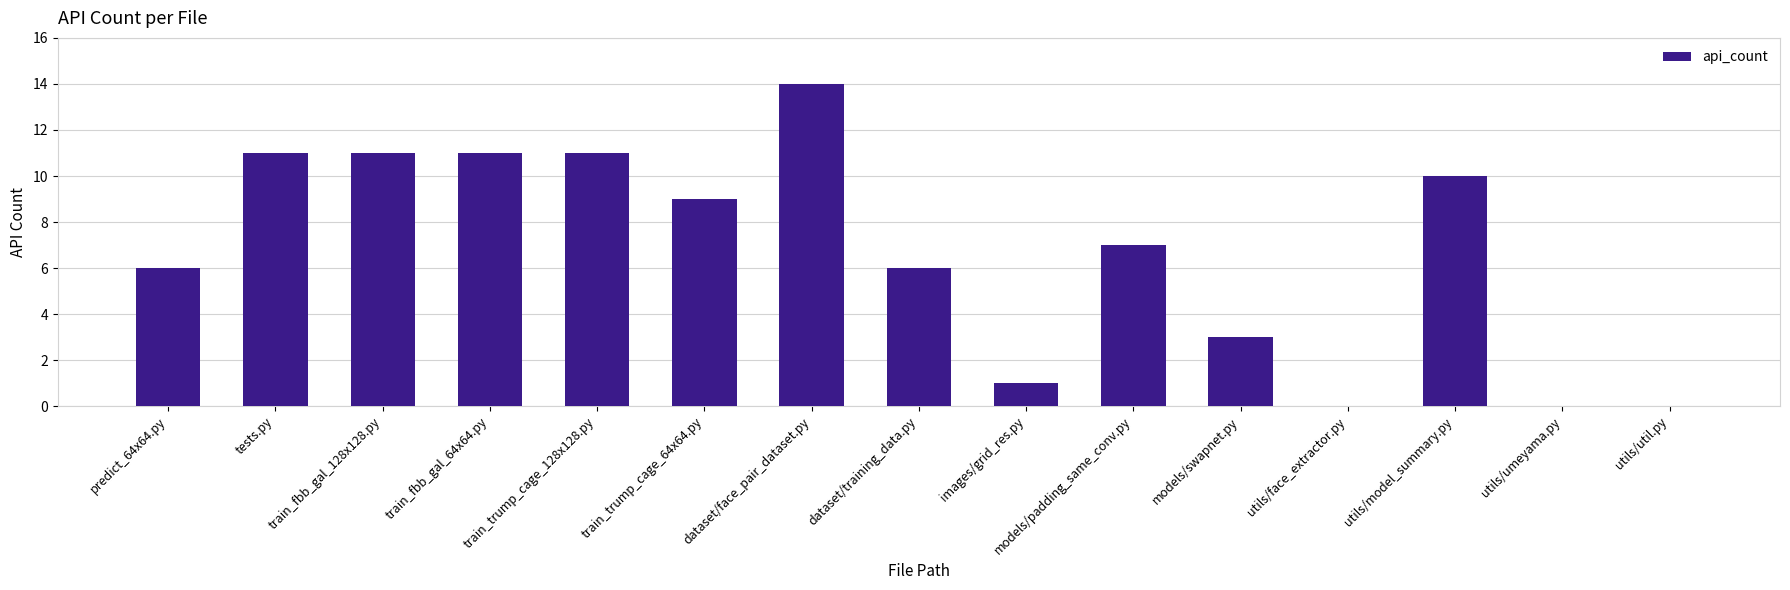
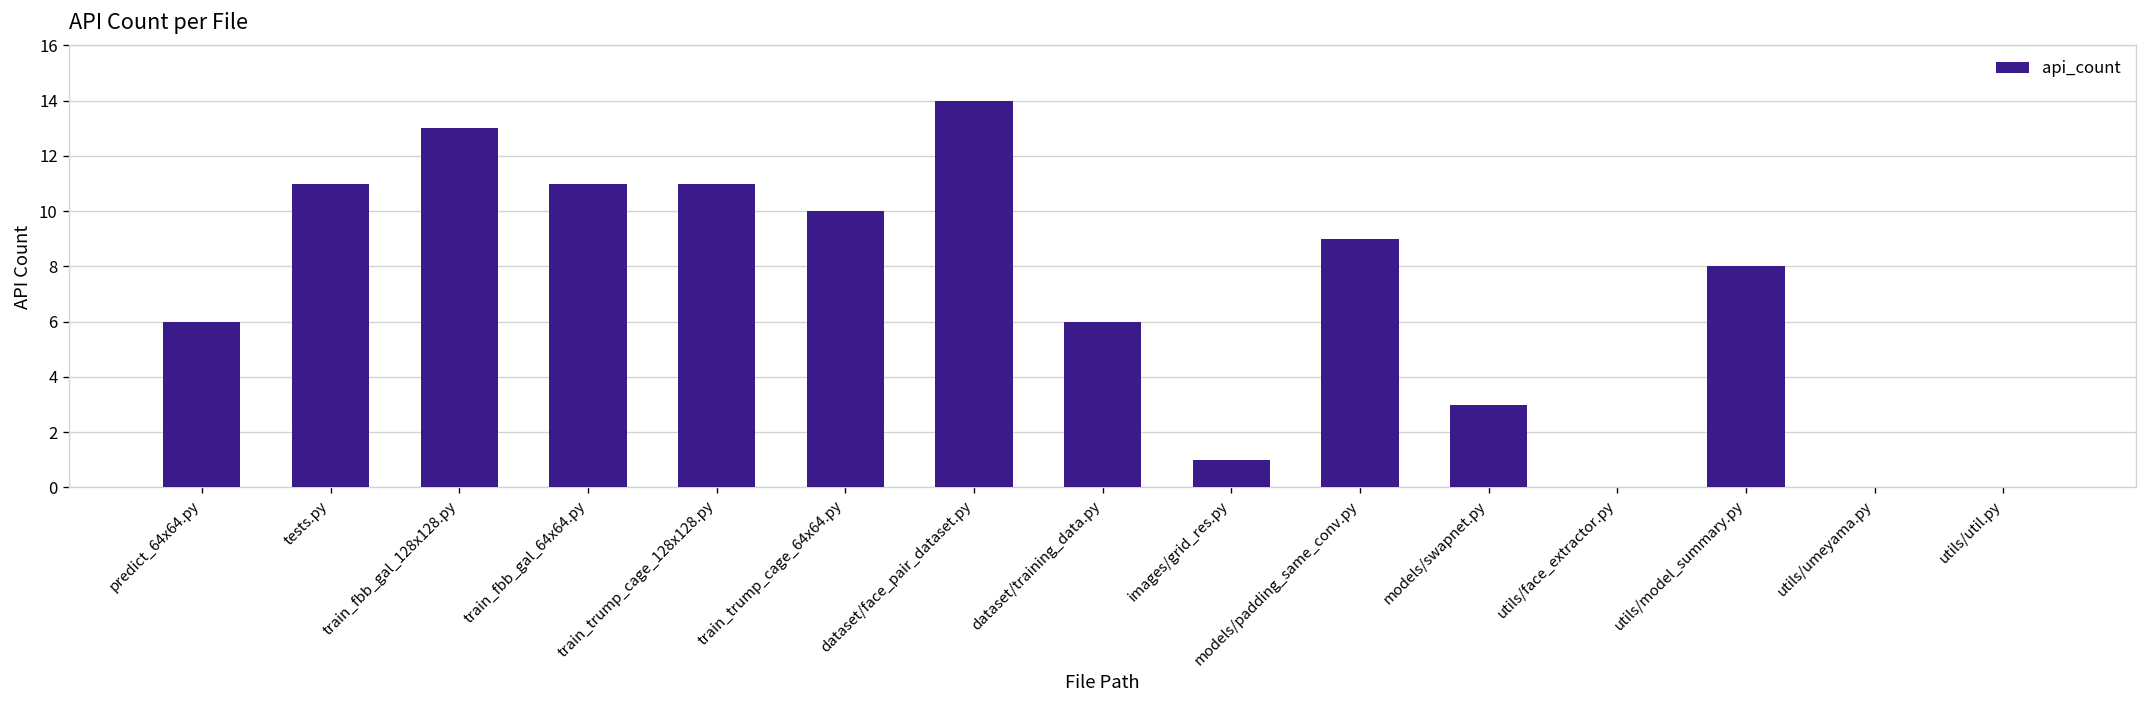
  {
    "predict_64x64.py": 6,
    "tests.py": 11,
-   "train_fbb_gal_128x128.py": 11,
+   "train_fbb_gal_128x128.py": 13,
    "train_fbb_gal_64x64.py": 11,
    "train_trump_cage_128x128.py": 11,
-   "train_trump_cage_64x64.py": 9,
+   "train_trump_cage_64x64.py": 10,
    "dataset/face_pair_dataset.py": 14,
    "dataset/training_data.py": 6,
    "images/grid_res.py": 1,
-   "models/padding_same_conv.py": 7,
+   "models/padding_same_conv.py": 9,
    "models/swapnet.py": 3,
    "utils/face_extractor.py": 0,
-   "utils/model_summary.py": 10,
+   "utils/model_summary.py": 8,
    "utils/umeyama.py": 0,
    "utils/util.py": 0
  }
